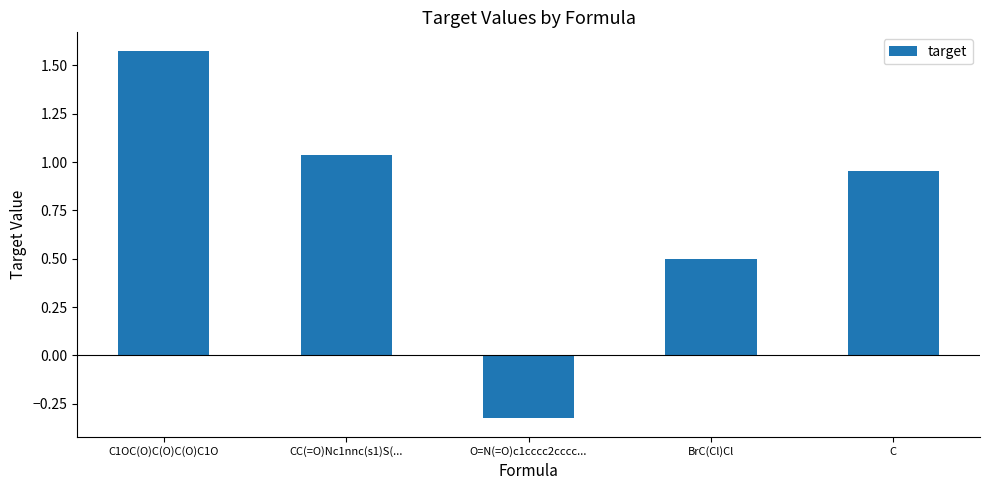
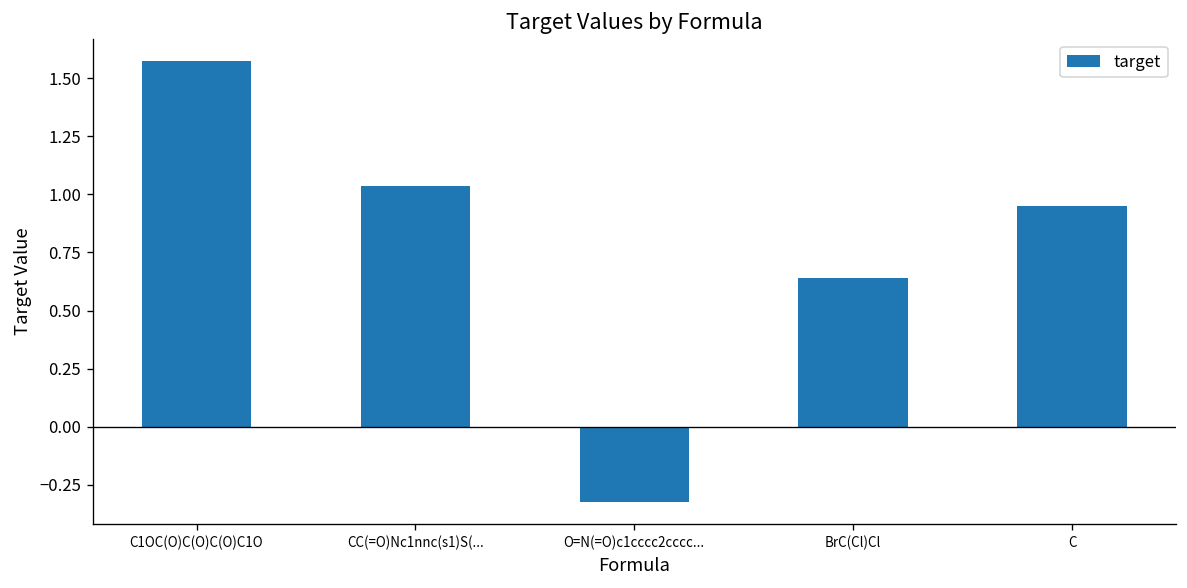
  {
    "C1OC(O)C(O)C(O)C1O": 1.58,
    "CC(=O)Nc1nnc(s1)S(...": 1.04,
    "O=N(=O)c1cccc2cccc...": -0.33,
-   "BrC(Cl)Cl": 0.50,
+   "BrC(Cl)Cl": 0.64,
    "C": 0.95
  }
